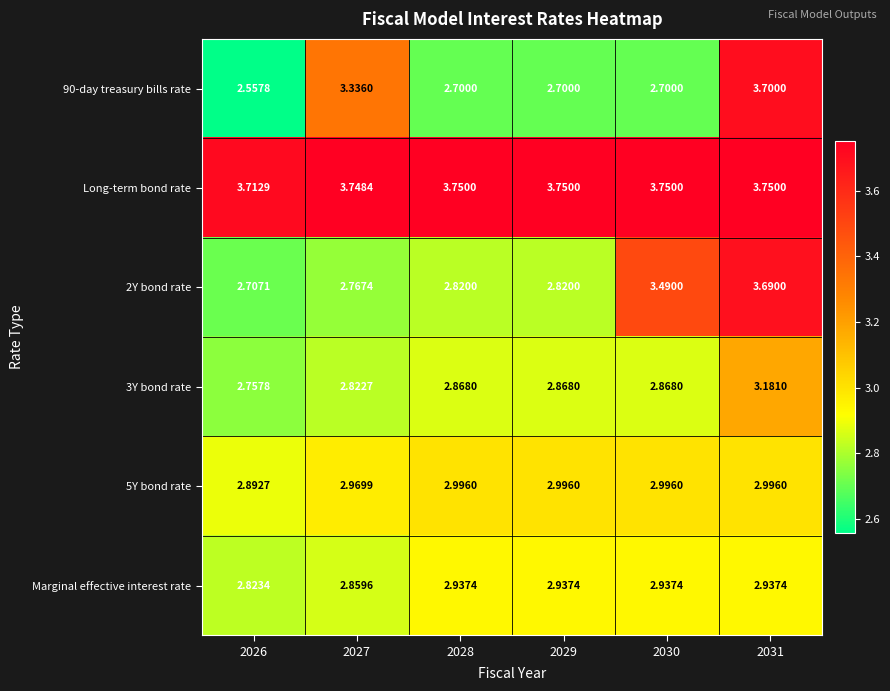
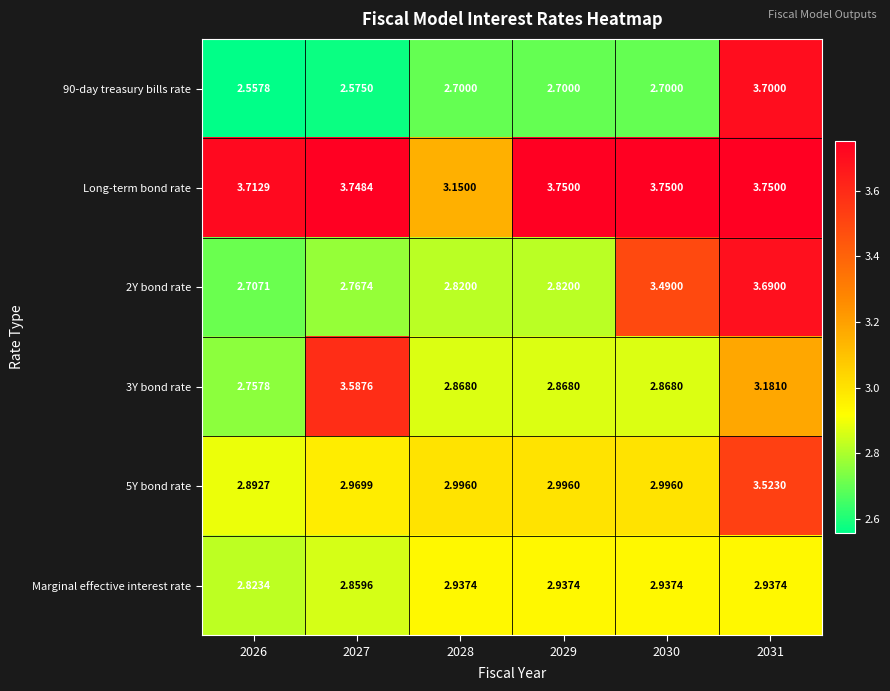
  {
    "90-day treasury bills rate": {
      "2026": 2.5578,
-     "2027": 3.3360,
+     "2027": 2.5750,
      "2028": 2.7000,
      "2029": 2.7000,
      "2030": 2.7000,
      "2031": 3.7000
    },
    "Long-term bond rate": {
      "2026": 3.7129,
      "2027": 3.7484,
-     "2028": 3.7500,
+     "2028": 3.1500,
      "2029": 3.7500,
      "2030": 3.7500,
      "2031": 3.7500
    },
    "2Y bond rate": {
      "2026": 2.7071,
      "2027": 2.7674,
      "2028": 2.8200,
      "2029": 2.8200,
      "2030": 3.4900,
      "2031": 3.6900
    },
    "3Y bond rate": {
      "2026": 2.7578,
-     "2027": 2.8227,
+     "2027": 3.5876,
      "2028": 2.8680,
      "2029": 2.8680,
      "2030": 2.8680,
      "2031": 3.1810
    },
    "5Y bond rate": {
      "2026": 2.8927,
      "2027": 2.9699,
      "2028": 2.9960,
      "2029": 2.9960,
      "2030": 2.9960,
-     "2031": 2.9960
+     "2031": 3.5230
    },
    "Marginal effective interest rate": {
      "2026": 2.8234,
      "2027": 2.8596,
      "2028": 2.9374,
      "2029": 2.9374,
      "2030": 2.9374,
      "2031": 2.9374
    }
  }
